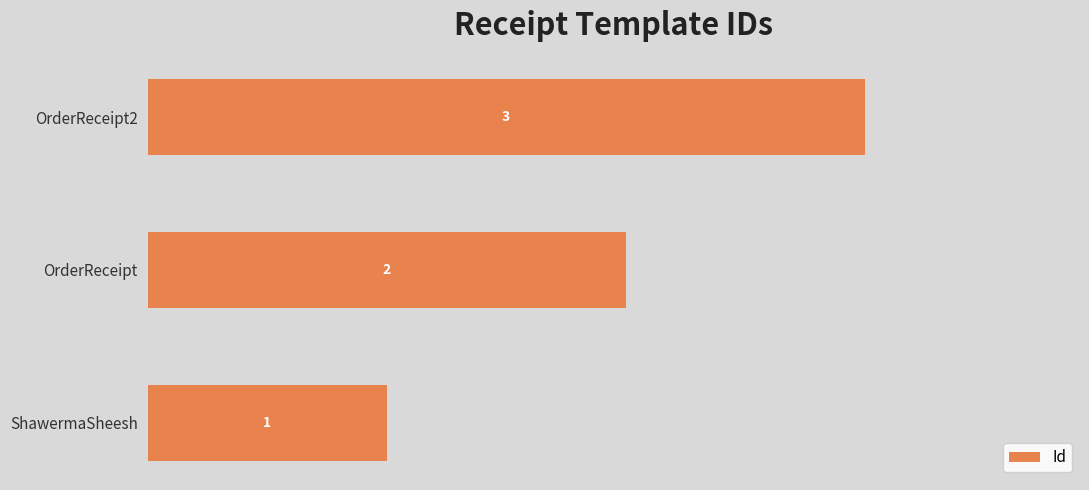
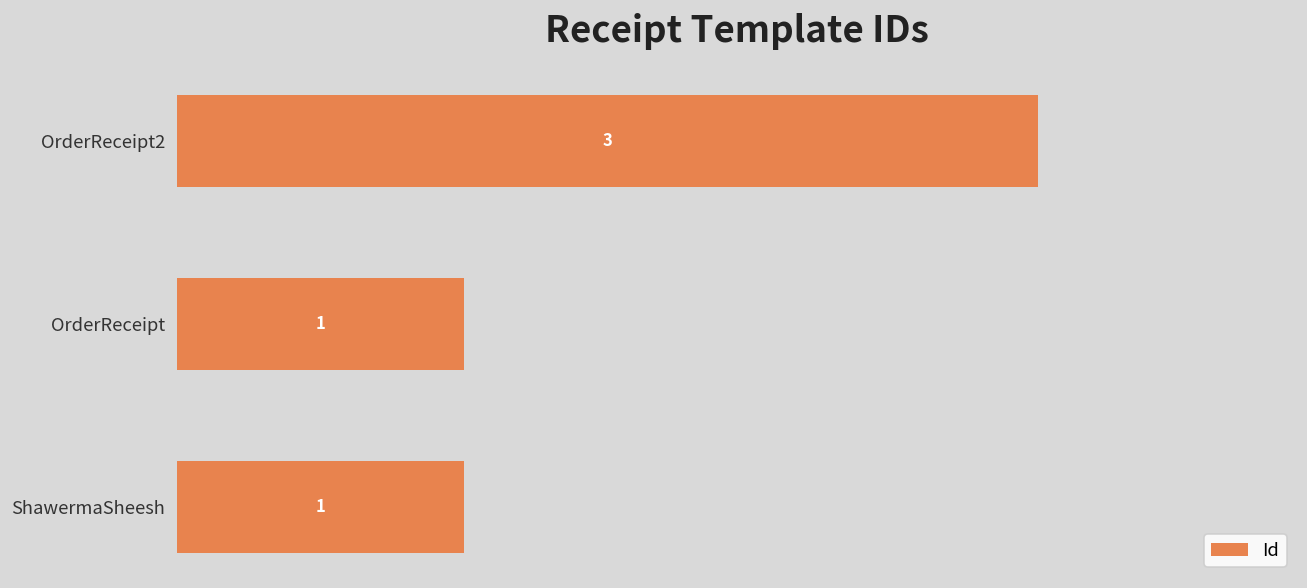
  {
    "OrderReceipt2": 3,
-   "OrderReceipt": 2,
+   "OrderReceipt": 1,
    "ShawermaSheesh": 1
  }
